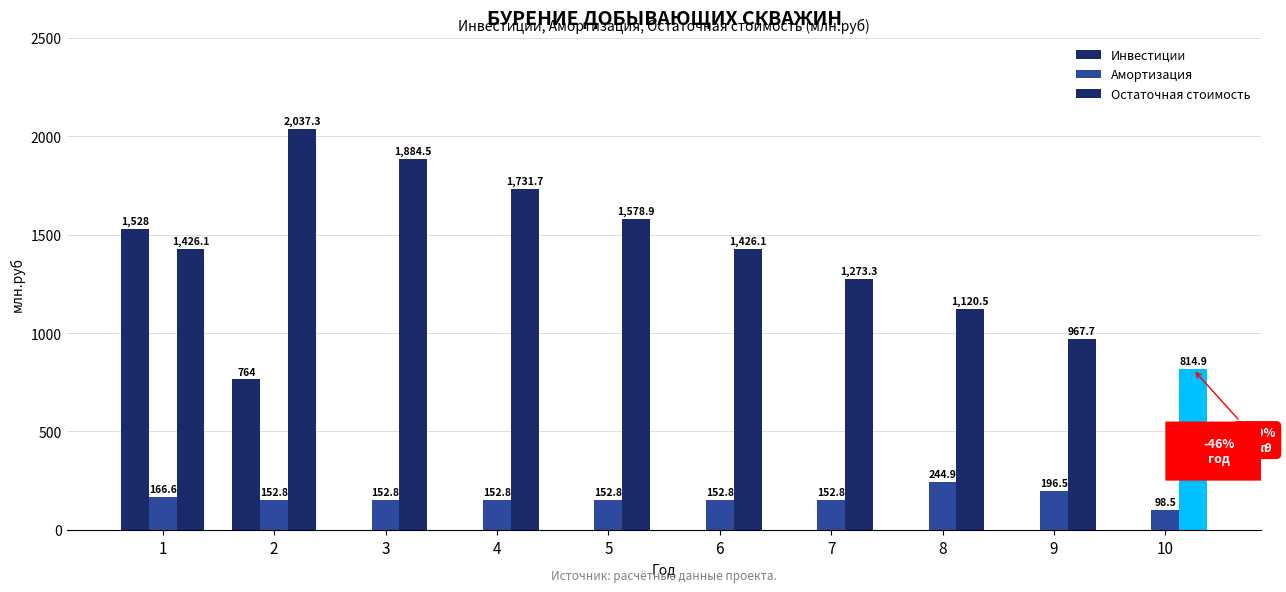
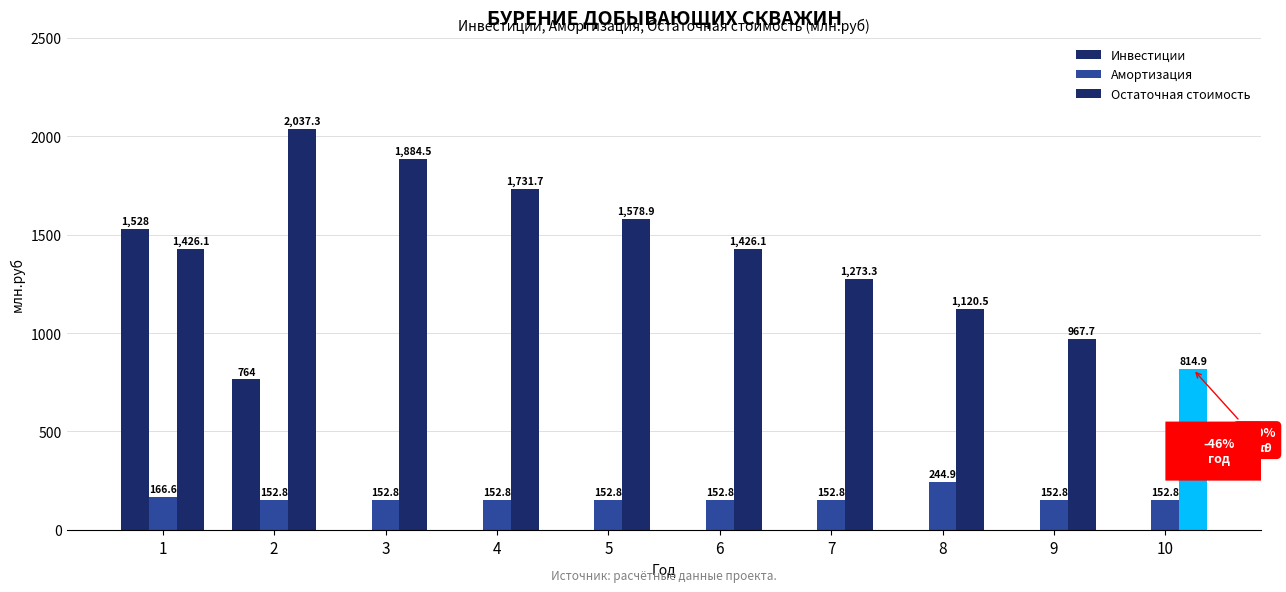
  {
    "Амортизация": {
      "1": 166.6,
      "2": 152.8,
      "3": 152.8,
      "4": 152.8,
      "5": 152.8,
      "6": 152.8,
      "7": 152.8,
      "8": 244.9,
-     "9": 196.5,
-     "10": 98.5
+     "9": 152.8,
+     "10": 152.8
    }
  }
